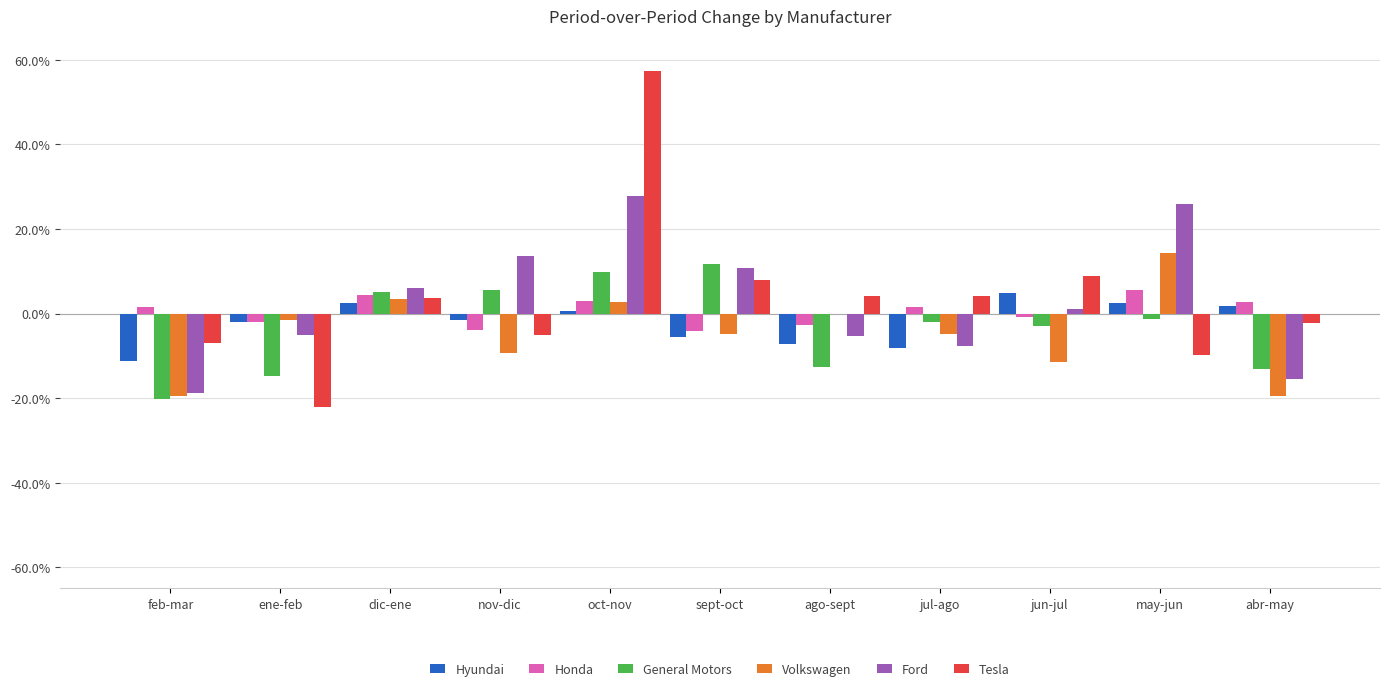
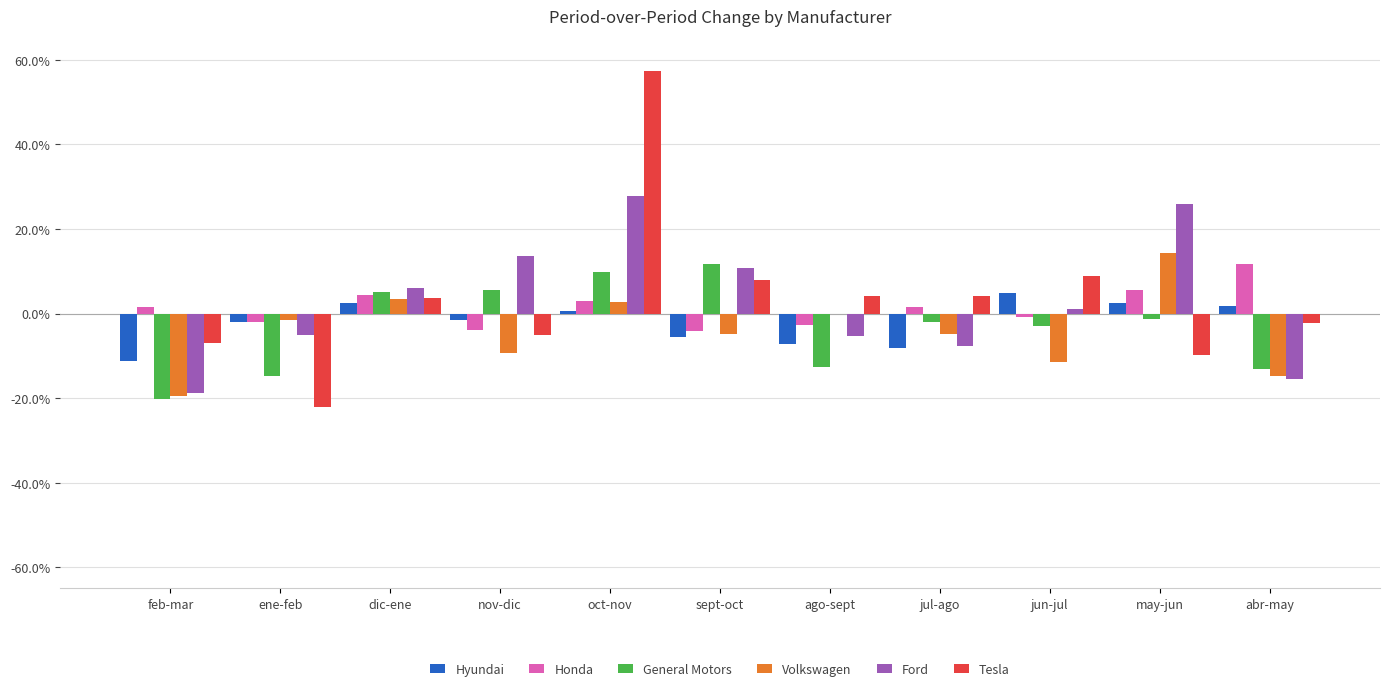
  {
    "Hyundai": {
      "feb-mar": "-11%",
      "ene-feb": "-2%",
      "dic-ene": "3%",
      "nov-dic": "-1%",
      "sept-oct": "-5%",
      "ago-sept": "-7%",
      "jul-ago": "-8%",
      "jun-jul": "5%",
      "may-jun": "3%",
      "abr-may": "2%"
    },
    "Honda": {
      "feb-mar": "2%",
      "ene-feb": "-2%",
      "dic-ene": "4%",
      "nov-dic": "-4%",
      "oct-nov": "3%",
      "sept-oct": "-4%",
      "ago-sept": "-3%",
      "jul-ago": "2%",
      "jun-jul": "-1%",
      "may-jun": "6%",
-     "abr-may": "3%"
+     "abr-may": "12%"
    },
    "General Motors": {
      "feb-mar": "-20%",
      "ene-feb": "-15%",
      "dic-ene": "5%",
      "nov-dic": "6%",
      "oct-nov": "10%",
      "sept-oct": "12%",
      "ago-sept": "-13%",
      "jul-ago": "-2%",
      "jun-jul": "-3%",
      "may-jun": "-1%",
      "abr-may": "-13%"
    },
    "Volkswagen": {
      "feb-mar": "-20%",
      "ene-feb": "-1%",
      "dic-ene": "3%",
      "nov-dic": "-9%",
      "oct-nov": "3%",
      "sept-oct": "-5%",
      "jul-ago": "-5%",
      "jun-jul": "-12%",
      "may-jun": "14%",
-     "abr-may": "-20%"
+     "abr-may": "-15%"
    },
    "Ford": {
      "feb-mar": "-19%",
      "ene-feb": "-5%",
      "dic-ene": "6%",
      "nov-dic": "14%",
      "oct-nov": "28%",
      "sept-oct": "11%",
      "ago-sept": "-5%",
      "jul-ago": "-8%",
      "jun-jul": "1%",
      "may-jun": "26%",
      "abr-may": "-15%"
    },
    "Tesla": {
      "feb-mar": "-7%",
      "ene-feb": "-22%",
      "dic-ene": "4%",
      "nov-dic": "-5%",
      "oct-nov": "57%",
      "sept-oct": "8%",
      "ago-sept": "4%",
      "jul-ago": "4%",
      "jun-jul": "9%",
      "may-jun": "-10%",
      "abr-may": "-2%"
    }
  }
